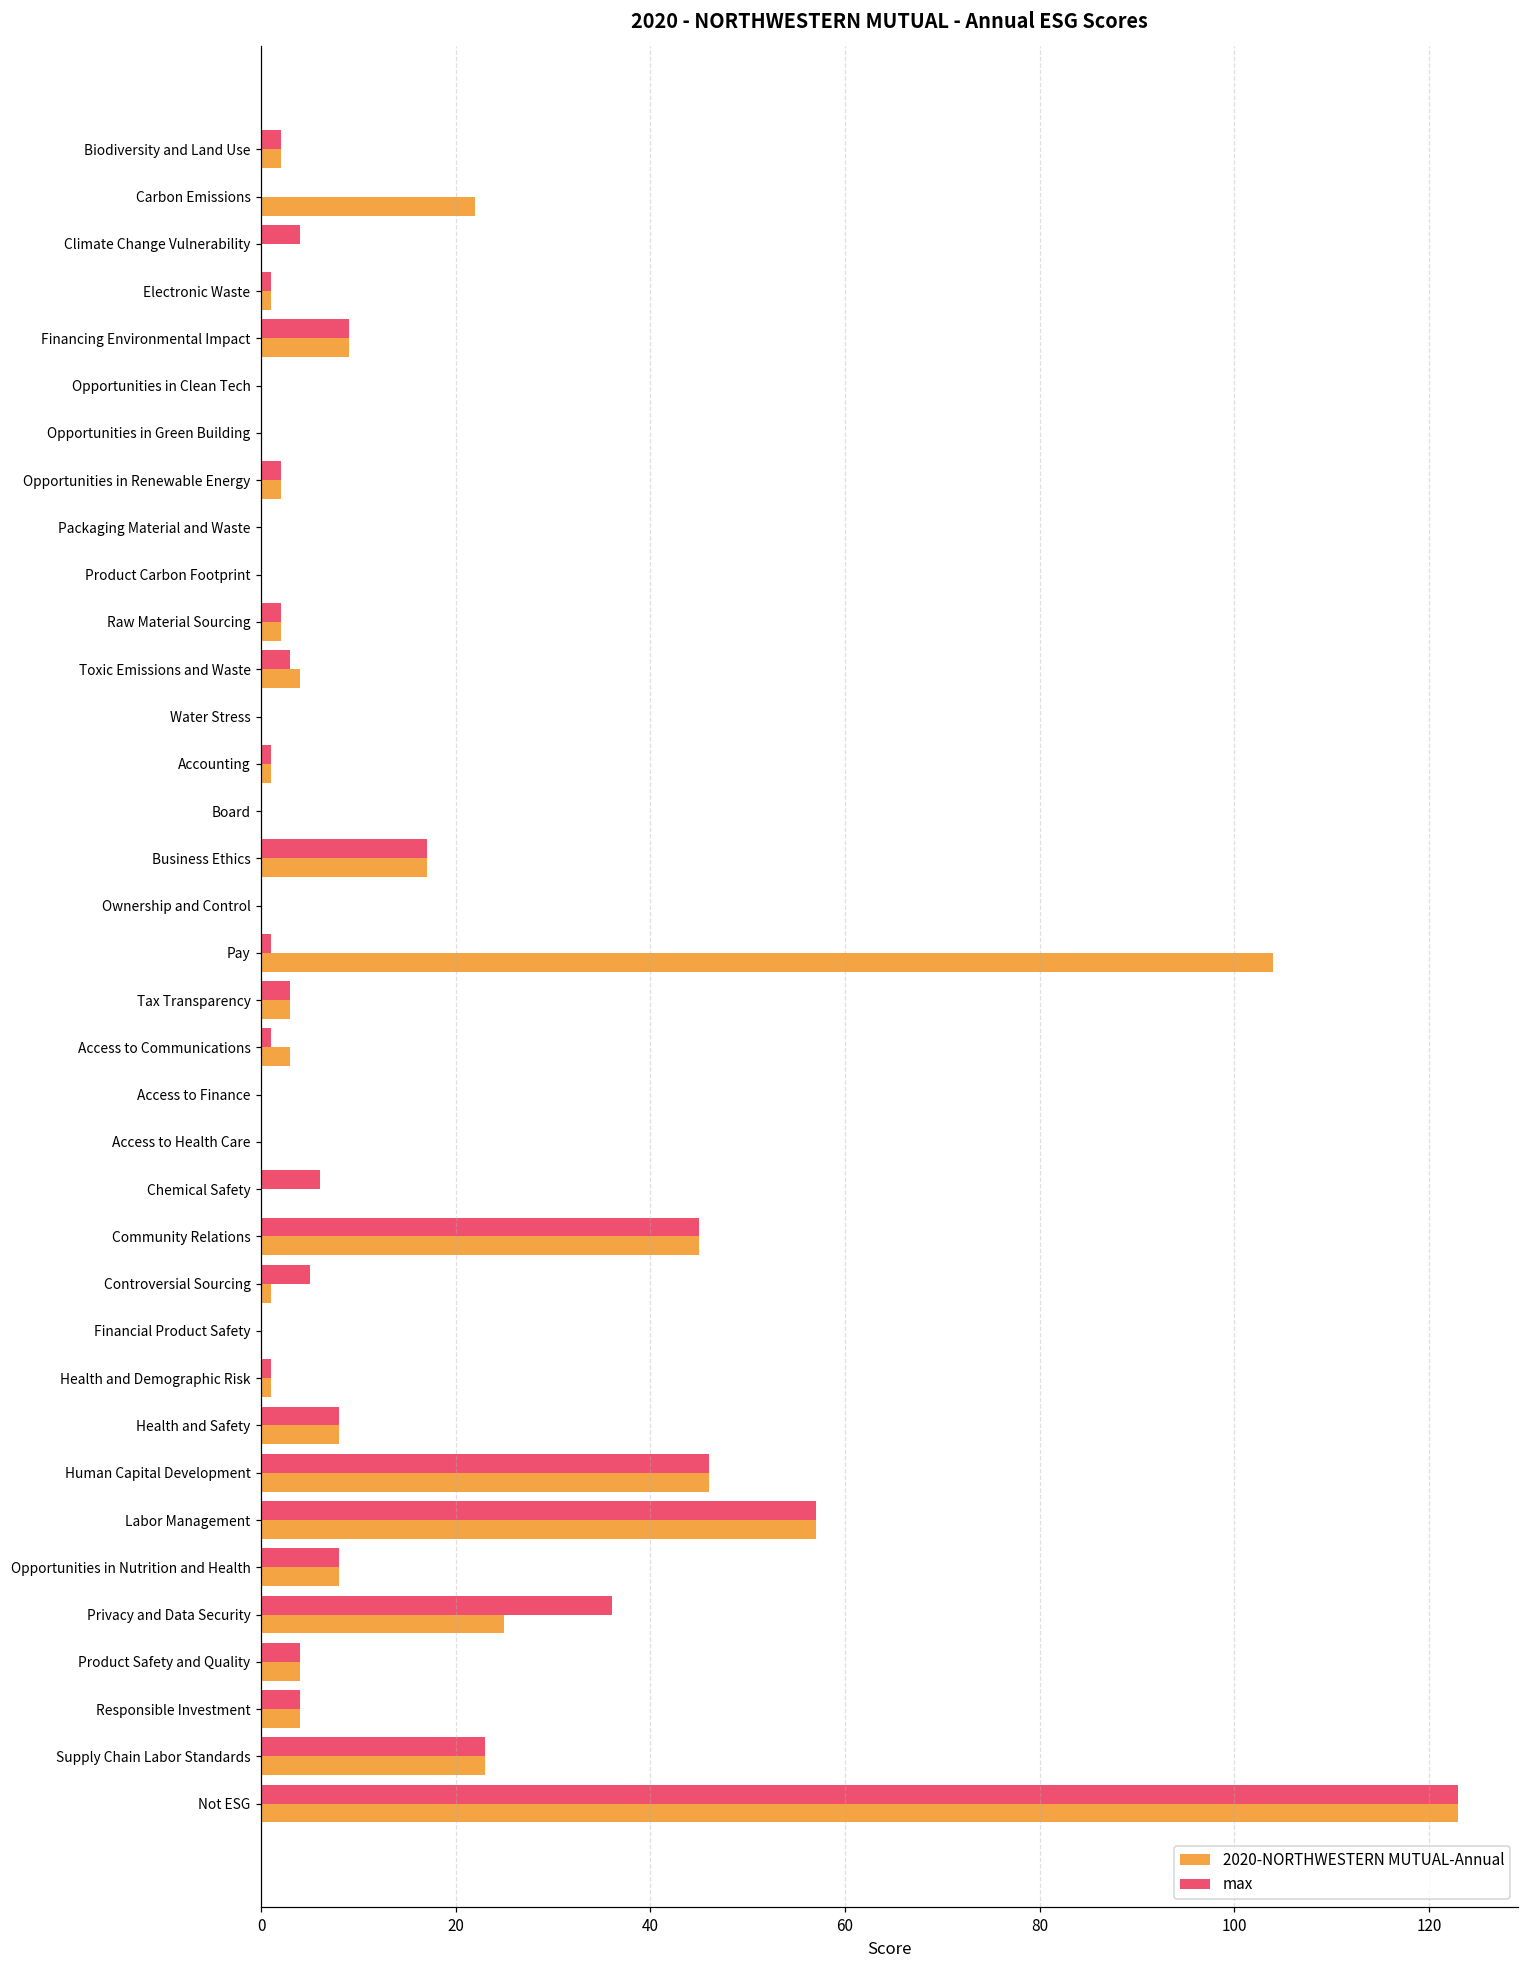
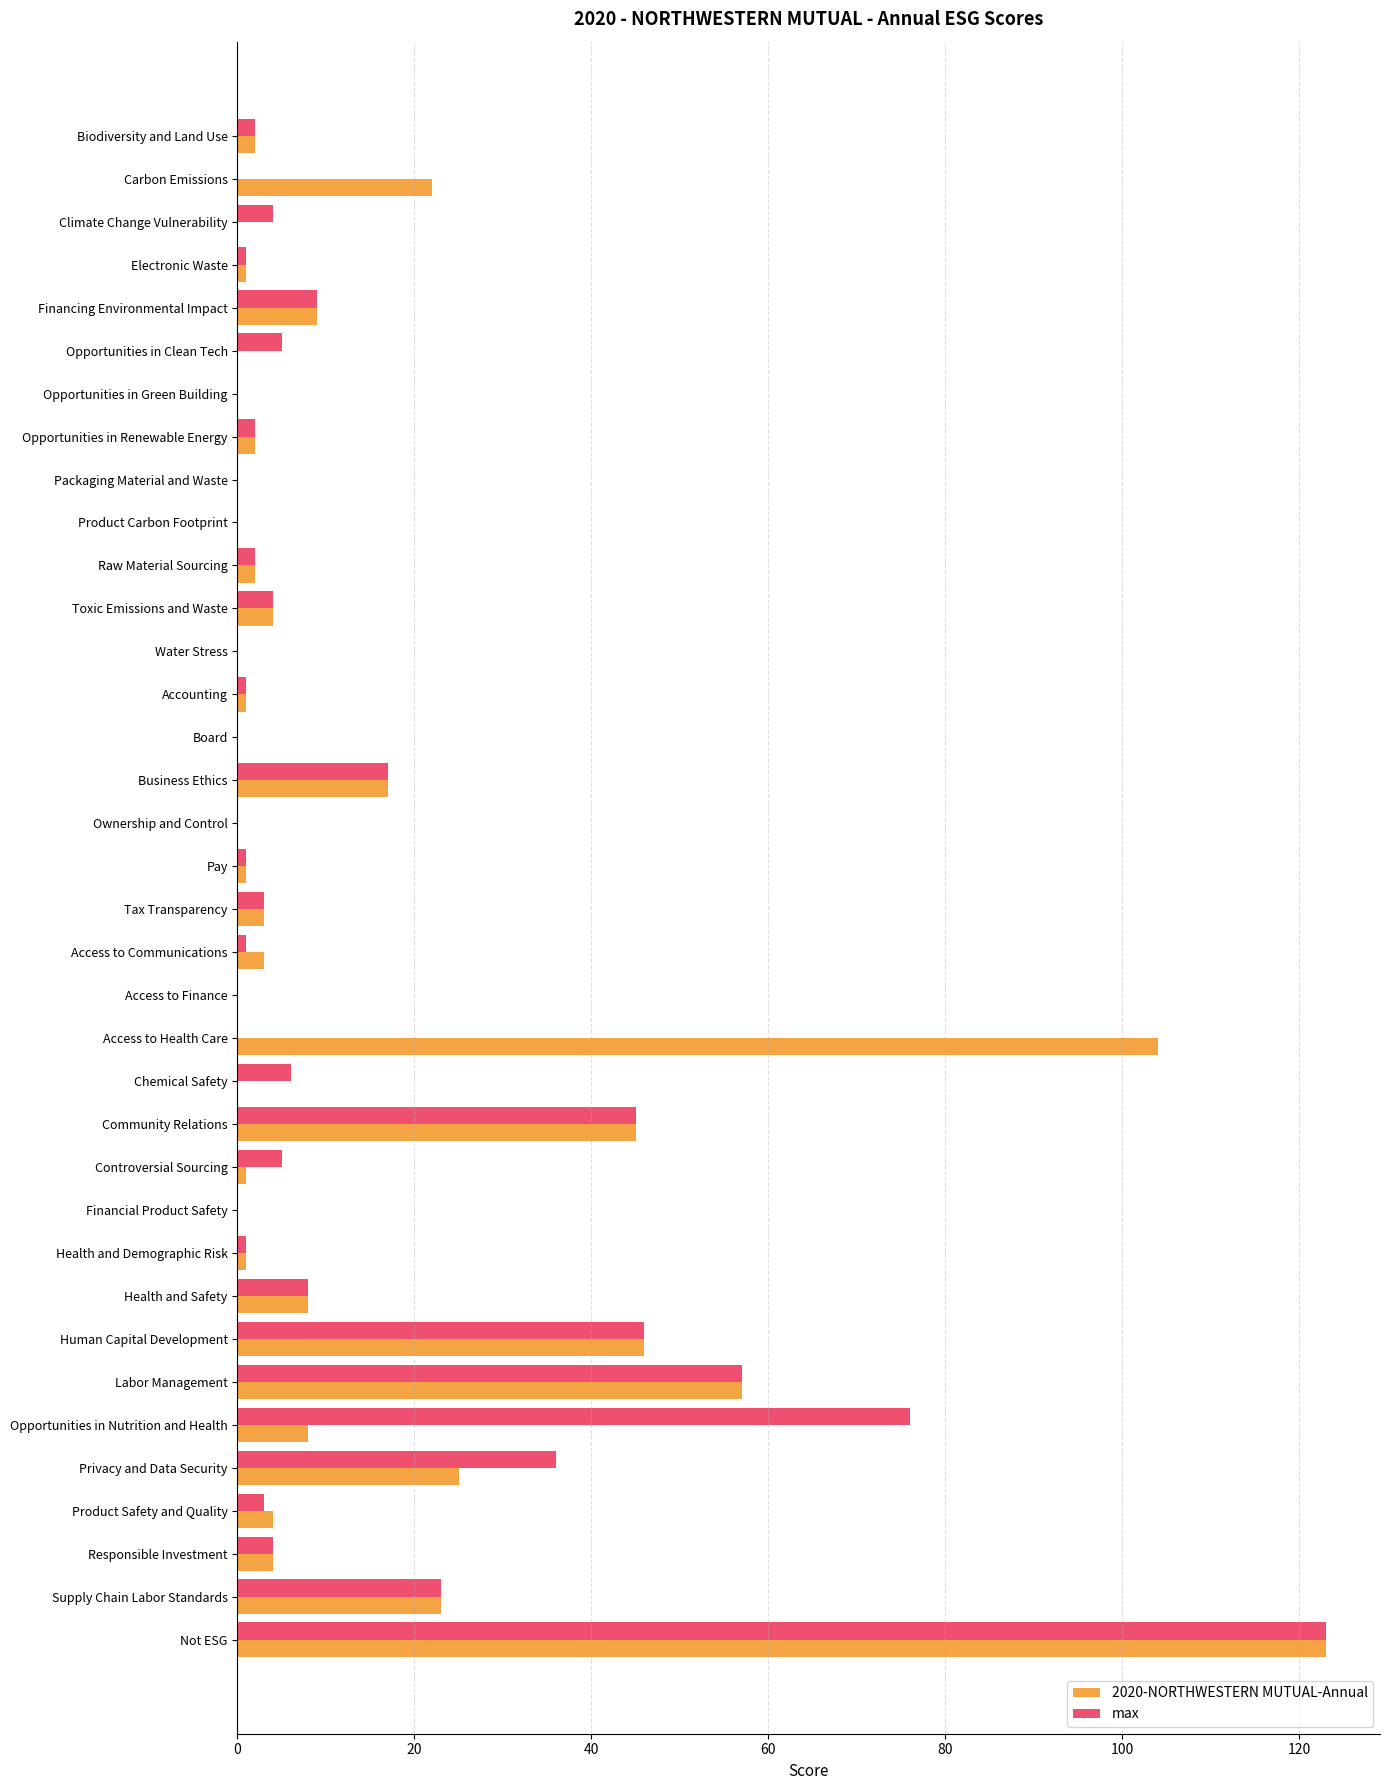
  {
    "2020-NORTHWESTERN MUTUAL-Annual": {
      "Biodiversity and Land Use": 2,
      "Carbon Emissions": 22,
      "Climate Change Vulnerability": 0,
      "Electronic Waste": 1,
      "Financing Environmental Impact": 9,
      "Opportunities in Clean Tech": 0,
      "Opportunities in Green Building": 0,
      "Opportunities in Renewable Energy": 2,
      "Packaging Material and Waste": 0,
      "Product Carbon Footprint": 0,
      "Raw Material Sourcing": 2,
      "Toxic Emissions and Waste": 4,
      "Water Stress": 0,
      "Accounting": 1,
      "Board": 0,
      "Business Ethics": 17,
      "Ownership and Control": 0,
-     "Pay": 104,
+     "Pay": 1,
      "Tax Transparency": 3,
      "Access to Communications": 3,
      "Access to Finance": 0,
-     "Access to Health Care": 0,
+     "Access to Health Care": 104,
      "Chemical Safety": 0,
      "Community Relations": 45,
      "Controversial Sourcing": 1,
      "Financial Product Safety": 0,
      "Health and Demographic Risk": 1,
      "Health and Safety": 8,
      "Human Capital Development": 46,
      "Labor Management": 57,
      "Opportunities in Nutrition and Health": 8,
      "Privacy and Data Security": 25,
      "Product Safety and Quality": 4,
      "Responsible Investment": 4,
      "Supply Chain Labor Standards": 23,
      "Not ESG": 123
    },
    "max": {
      "Biodiversity and Land Use": 2,
      "Carbon Emissions": 0,
      "Climate Change Vulnerability": 4,
      "Electronic Waste": 1,
      "Financing Environmental Impact": 9,
-     "Opportunities in Clean Tech": 0,
+     "Opportunities in Clean Tech": 5,
      "Opportunities in Green Building": 0,
      "Opportunities in Renewable Energy": 2,
      "Packaging Material and Waste": 0,
      "Product Carbon Footprint": 0,
      "Raw Material Sourcing": 2,
-     "Toxic Emissions and Waste": 3,
+     "Toxic Emissions and Waste": 4,
      "Water Stress": 0,
      "Accounting": 1,
      "Board": 0,
      "Business Ethics": 17,
      "Ownership and Control": 0,
      "Pay": 1,
      "Tax Transparency": 3,
      "Access to Communications": 1,
      "Access to Finance": 0,
      "Access to Health Care": 0,
      "Chemical Safety": 6,
      "Community Relations": 45,
      "Controversial Sourcing": 5,
      "Financial Product Safety": 0,
      "Health and Demographic Risk": 1,
      "Health and Safety": 8,
      "Human Capital Development": 46,
      "Labor Management": 57,
-     "Opportunities in Nutrition and Health": 8,
+     "Opportunities in Nutrition and Health": 76,
      "Privacy and Data Security": 36,
-     "Product Safety and Quality": 4,
+     "Product Safety and Quality": 3,
      "Responsible Investment": 4,
      "Supply Chain Labor Standards": 23,
      "Not ESG": 123
    }
  }
